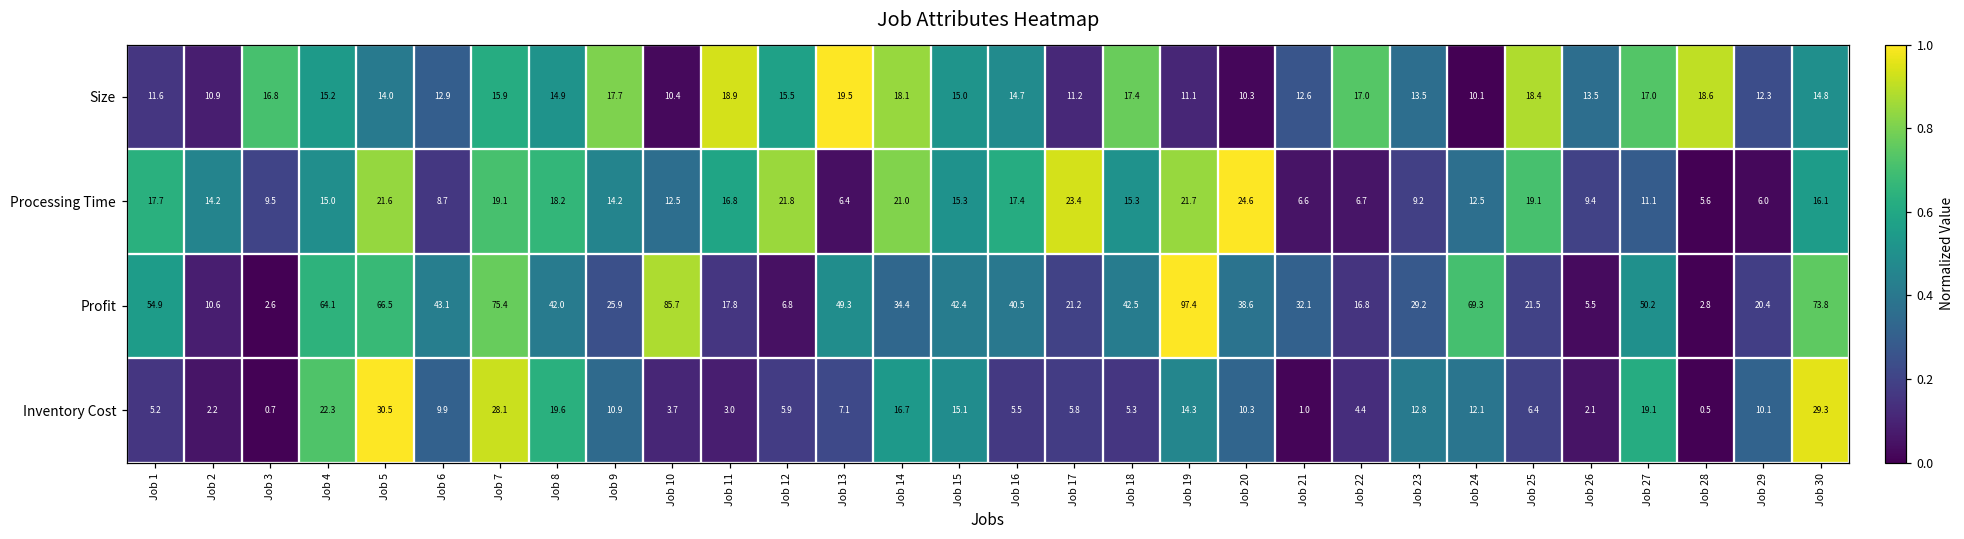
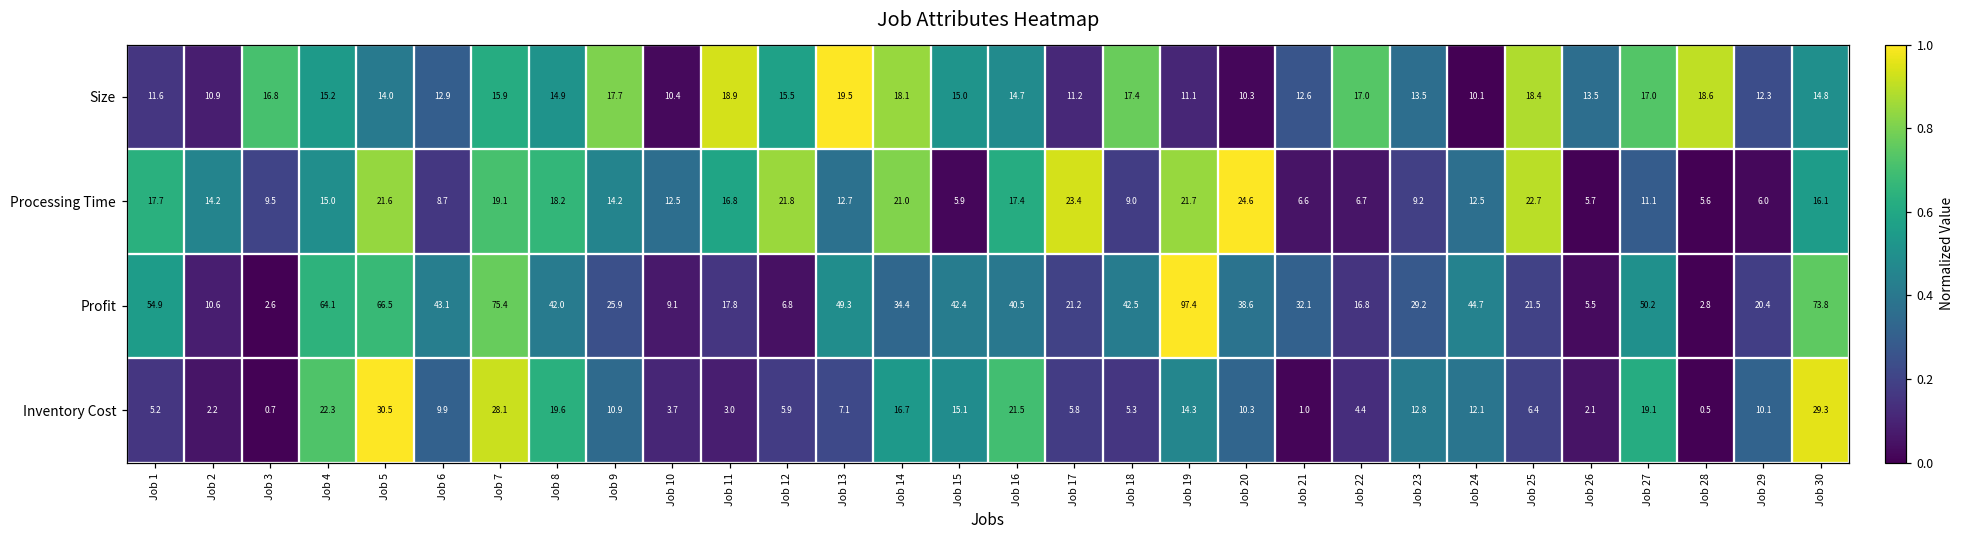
  {
    "Size": {
      "Job 1": 11.6,
      "Job 2": 10.9,
      "Job 3": 16.8,
      "Job 4": 15.2,
      "Job 5": 14.0,
      "Job 6": 12.9,
      "Job 7": 15.9,
      "Job 8": 14.9,
      "Job 9": 17.7,
      "Job 10": 10.4,
      "Job 11": 18.9,
      "Job 12": 15.5,
      "Job 13": 19.5,
      "Job 14": 18.1,
      "Job 15": 15.0,
      "Job 16": 14.7,
      "Job 17": 11.2,
      "Job 18": 17.4,
      "Job 19": 11.1,
      "Job 20": 10.3,
      "Job 21": 12.6,
      "Job 22": 17.0,
      "Job 23": 13.5,
      "Job 24": 10.1,
      "Job 25": 18.4,
      "Job 26": 13.5,
      "Job 27": 17.0,
      "Job 28": 18.6,
      "Job 29": 12.3,
      "Job 30": 14.8
    },
    "Processing Time": {
      "Job 1": 17.7,
      "Job 2": 14.2,
      "Job 3": 9.5,
      "Job 4": 15.0,
      "Job 5": 21.6,
      "Job 6": 8.7,
      "Job 7": 19.1,
      "Job 8": 18.2,
      "Job 9": 14.2,
      "Job 10": 12.5,
      "Job 11": 16.8,
      "Job 12": 21.8,
-     "Job 13": 6.4,
+     "Job 13": 12.7,
      "Job 14": 21.0,
-     "Job 15": 15.3,
+     "Job 15": 5.9,
      "Job 16": 17.4,
      "Job 17": 23.4,
-     "Job 18": 15.3,
+     "Job 18": 9.0,
      "Job 19": 21.7,
      "Job 20": 24.6,
      "Job 21": 6.6,
      "Job 22": 6.7,
      "Job 23": 9.2,
      "Job 24": 12.5,
-     "Job 25": 19.1,
-     "Job 26": 9.4,
+     "Job 25": 22.7,
+     "Job 26": 5.7,
      "Job 27": 11.1,
      "Job 28": 5.6,
      "Job 29": 6.0,
      "Job 30": 16.1
    },
    "Profit": {
      "Job 1": 54.9,
      "Job 2": 10.6,
      "Job 3": 2.6,
      "Job 4": 64.1,
      "Job 5": 66.5,
      "Job 6": 43.1,
      "Job 7": 75.4,
      "Job 8": 42.0,
      "Job 9": 25.9,
-     "Job 10": 85.7,
+     "Job 10": 9.1,
      "Job 11": 17.8,
      "Job 12": 6.8,
      "Job 13": 49.3,
      "Job 14": 34.4,
      "Job 15": 42.4,
      "Job 16": 40.5,
      "Job 17": 21.2,
      "Job 18": 42.5,
      "Job 19": 97.4,
      "Job 20": 38.6,
      "Job 21": 32.1,
      "Job 22": 16.8,
      "Job 23": 29.2,
-     "Job 24": 69.3,
+     "Job 24": 44.7,
      "Job 25": 21.5,
      "Job 26": 5.5,
      "Job 27": 50.2,
      "Job 28": 2.8,
      "Job 29": 20.4,
      "Job 30": 73.8
    },
    "Inventory Cost": {
      "Job 1": 5.2,
      "Job 2": 2.2,
      "Job 3": 0.7,
      "Job 4": 22.3,
      "Job 5": 30.5,
      "Job 6": 9.9,
      "Job 7": 28.1,
      "Job 8": 19.6,
      "Job 9": 10.9,
      "Job 10": 3.7,
      "Job 11": 3.0,
      "Job 12": 5.9,
      "Job 13": 7.1,
      "Job 14": 16.7,
      "Job 15": 15.1,
-     "Job 16": 5.5,
+     "Job 16": 21.5,
      "Job 17": 5.8,
      "Job 18": 5.3,
      "Job 19": 14.3,
      "Job 20": 10.3,
      "Job 21": 1.0,
      "Job 22": 4.4,
      "Job 23": 12.8,
      "Job 24": 12.1,
      "Job 25": 6.4,
      "Job 26": 2.1,
      "Job 27": 19.1,
      "Job 28": 0.5,
      "Job 29": 10.1,
      "Job 30": 29.3
    }
  }
